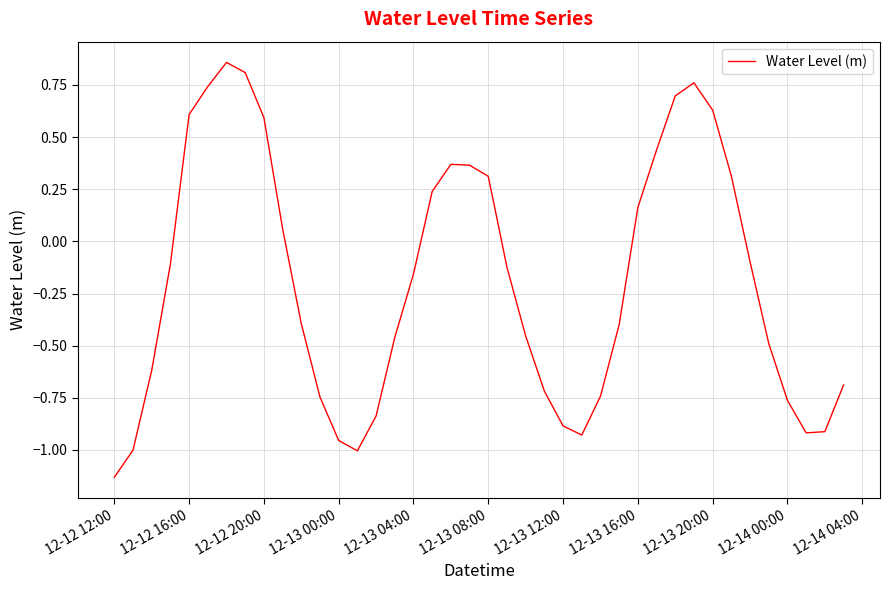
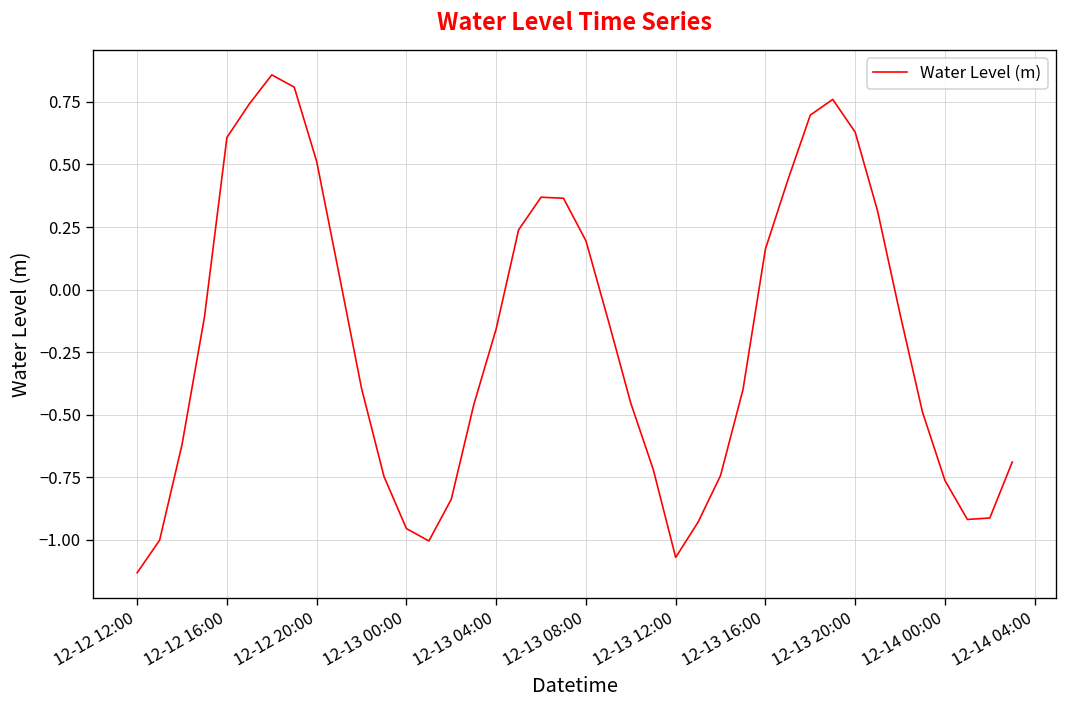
  {
    "12-12 12:00": -1.13,
    "12-12 16:00": 0.61,
-   "12-12 20:00": 0.59,
+   "12-12 20:00": 0.51,
    "12-13 00:00": -0.95,
    "12-13 04:00": -0.16,
-   "12-13 08:00": 0.31,
-   "12-13 12:00": -0.88,
+   "12-13 08:00": 0.20,
+   "12-13 12:00": -1.07,
    "12-13 16:00": 0.16,
    "12-13 20:00": 0.63,
    "12-14 00:00": -0.76
  }
